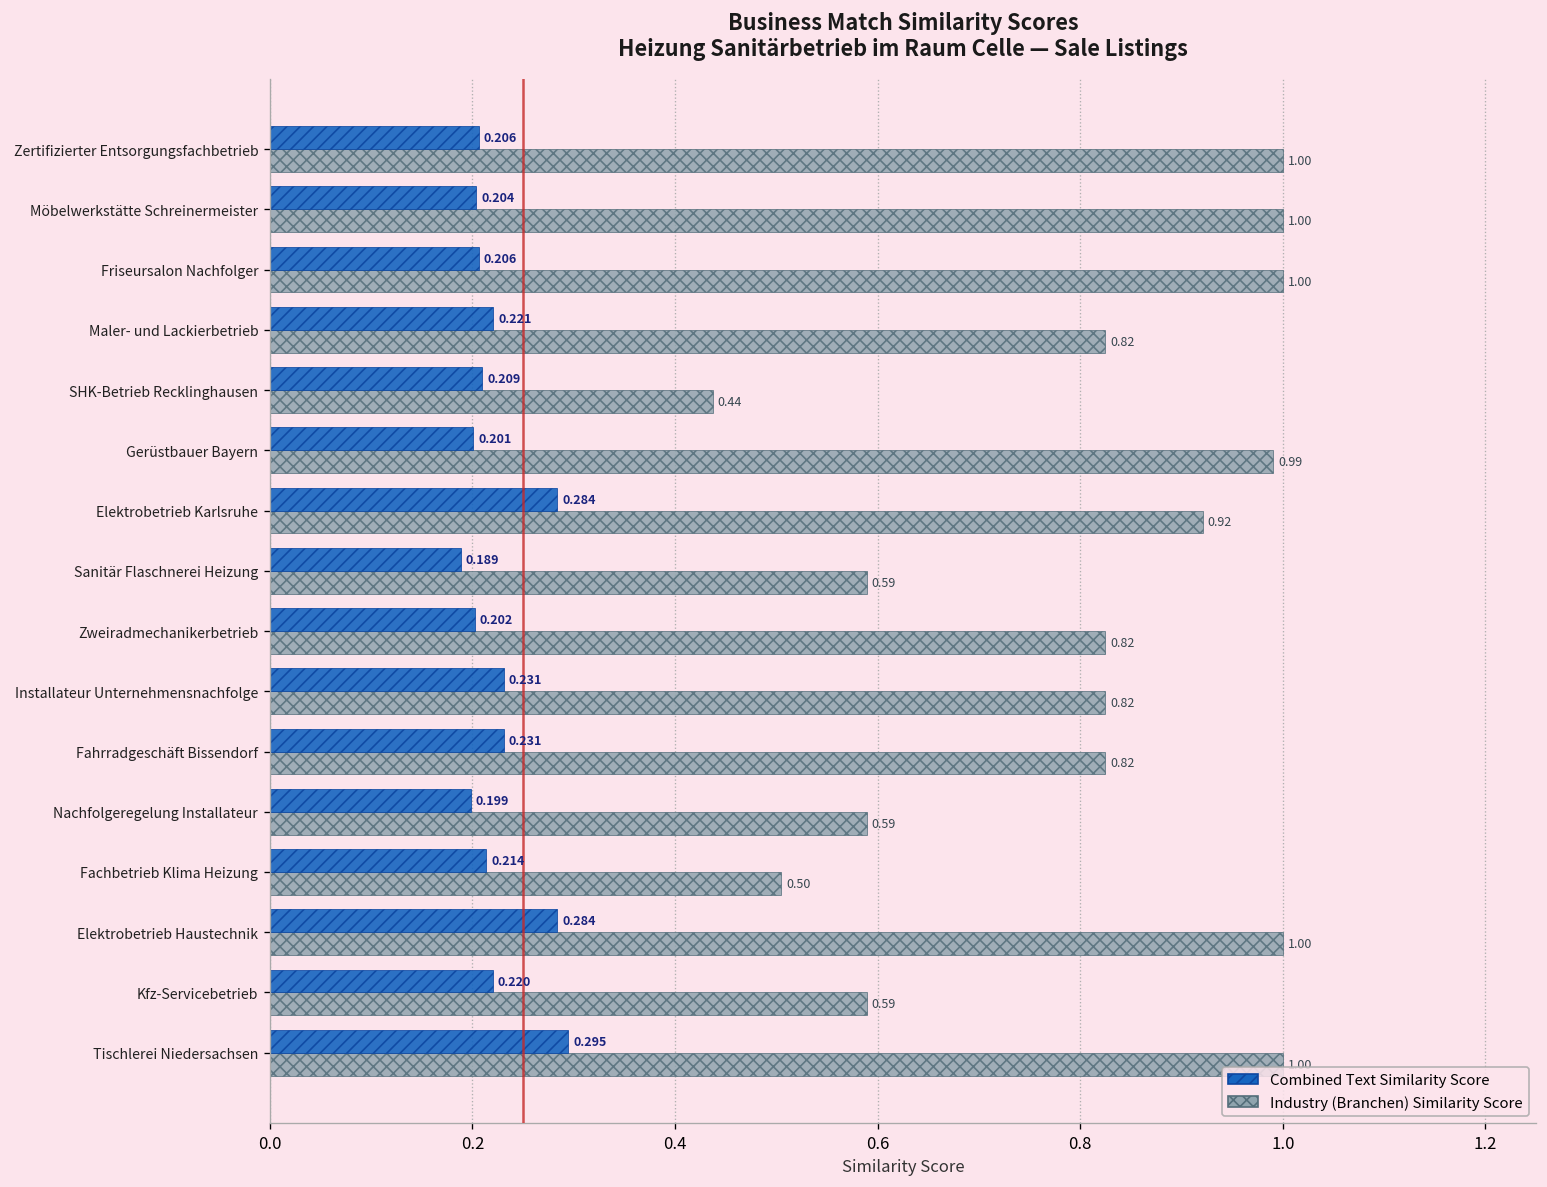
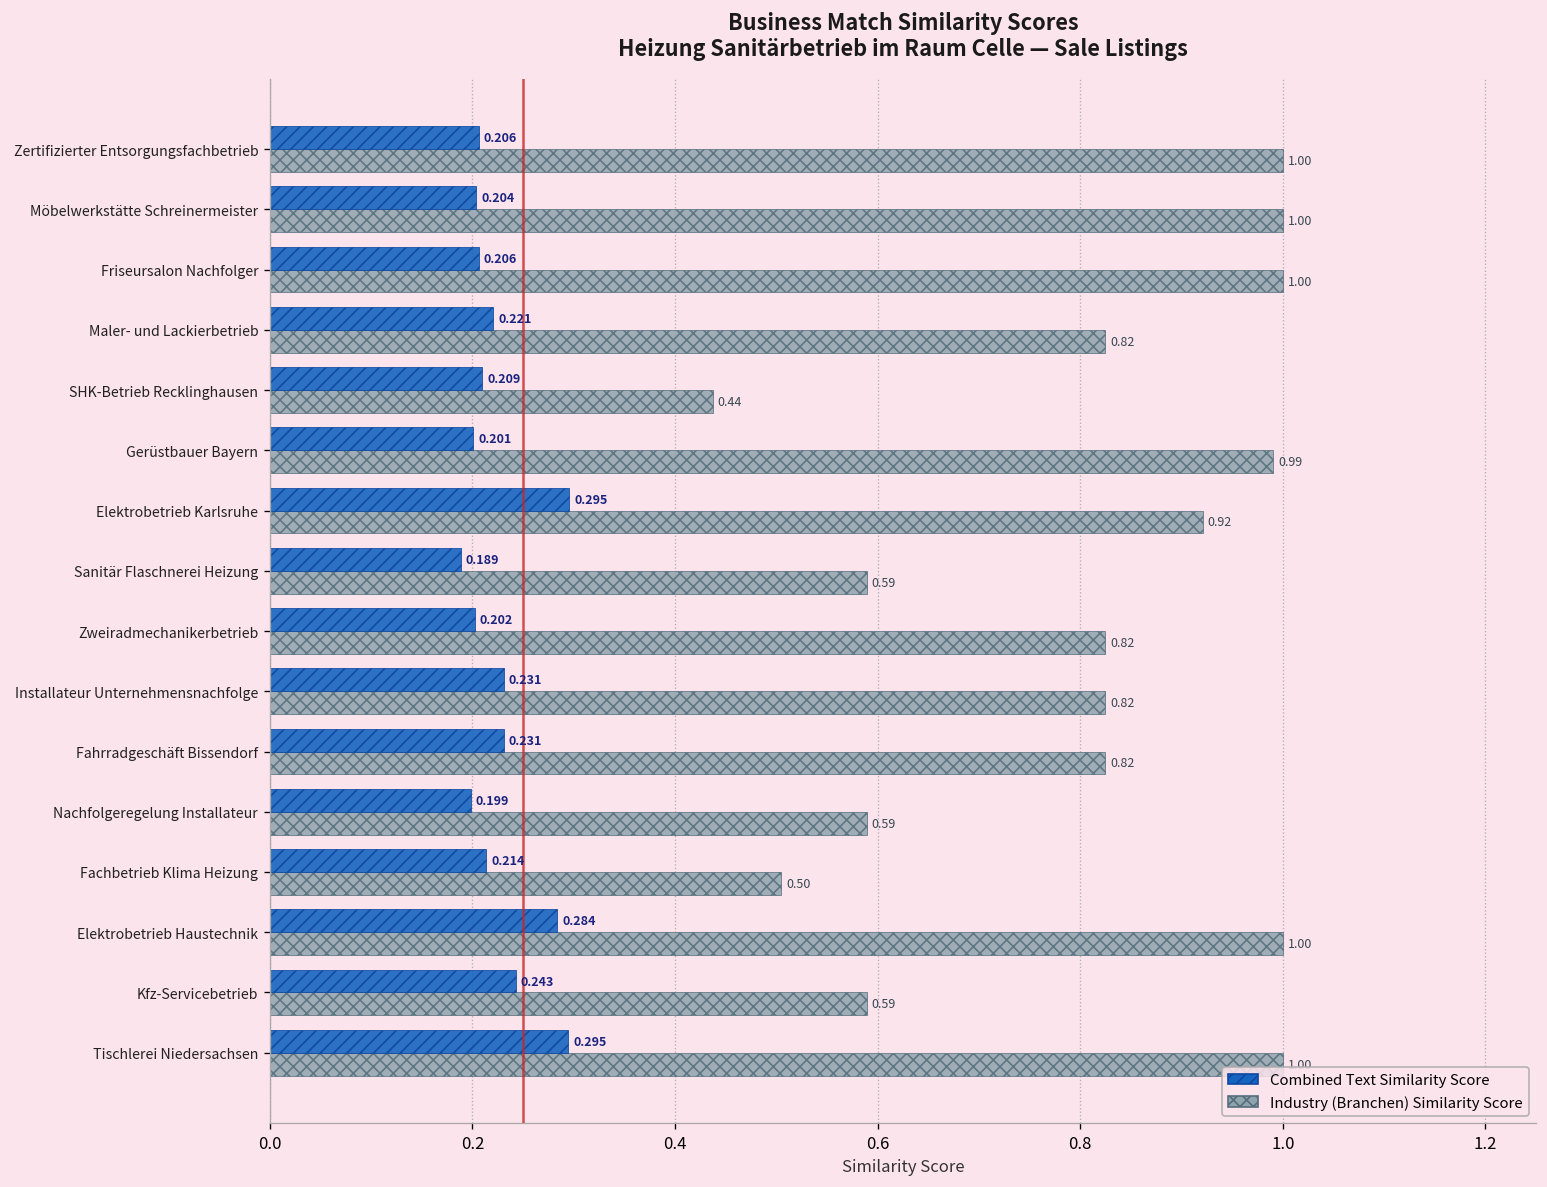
  {
    "Industry (Branchen) Similarity Score": {
      "Zertifizierter Entsorgungsfachbetrieb": 1.00,
      "Möbelwerkstätte Schreinermeister": 1.00,
      "Friseursalon Nachfolger": 1.00,
      "Maler- und Lackierbetrieb": 0.82,
      "SHK-Betrieb Recklinghausen": 0.44,
      "Gerüstbauer Bayern": 0.99,
      "Elektrobetrieb Karlsruhe": 0.92,
      "Sanitär Flaschnerei Heizung": 0.59,
      "Zweiradmechanikerbetrieb": 0.82,
      "Installateur Unternehmensnachfolge": 0.82,
      "Fahrradgeschäft Bissendorf": 0.82,
      "Nachfolgeregelung Installateur": 0.59,
      "Fachbetrieb Klima Heizung": 0.50,
      "Elektrobetrieb Haustechnik": 1.00,
      "Kfz-Servicebetrieb": 0.59
    },
    "Combined Text Similarity Score": {
      "Zertifizierter Entsorgungsfachbetrieb": 0.206,
      "Möbelwerkstätte Schreinermeister": 0.204,
      "Friseursalon Nachfolger": 0.206,
      "Maler- und Lackierbetrieb": 0.221,
      "SHK-Betrieb Recklinghausen": 0.209,
      "Gerüstbauer Bayern": 0.201,
-     "Elektrobetrieb Karlsruhe": 0.284,
+     "Elektrobetrieb Karlsruhe": 0.295,
      "Sanitär Flaschnerei Heizung": 0.189,
      "Zweiradmechanikerbetrieb": 0.202,
      "Installateur Unternehmensnachfolge": 0.231,
      "Fahrradgeschäft Bissendorf": 0.231,
      "Nachfolgeregelung Installateur": 0.199,
      "Fachbetrieb Klima Heizung": 0.214,
      "Elektrobetrieb Haustechnik": 0.284,
-     "Kfz-Servicebetrieb": 0.220,
+     "Kfz-Servicebetrieb": 0.243,
      "Tischlerei Niedersachsen": 0.295
    }
  }
